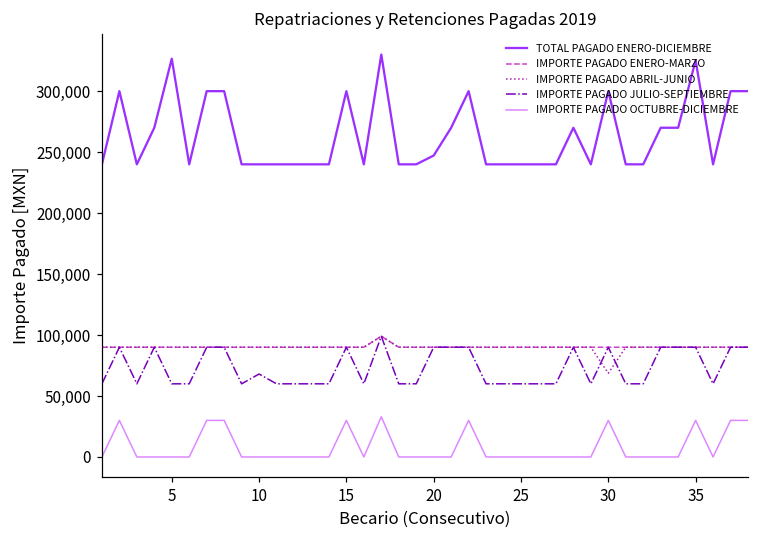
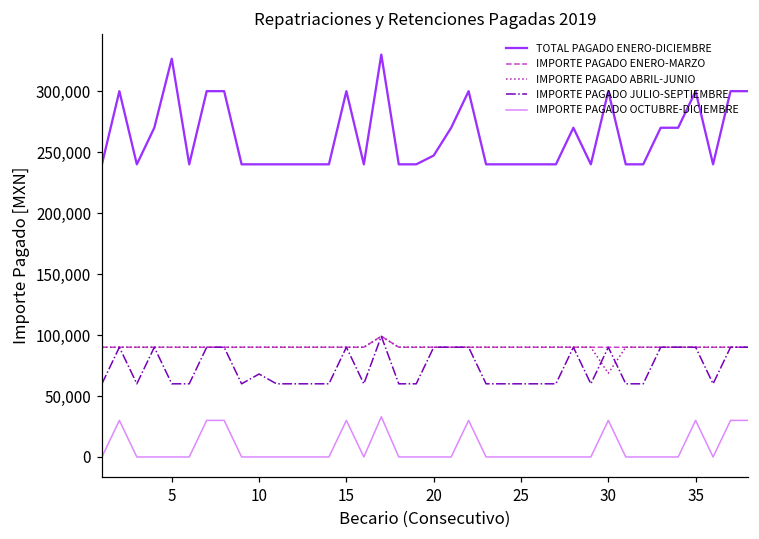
  {
    "TOTAL PAGADO ENERO-DICIEMBRE": {
      "5": "327,000",
      "10": "240,000",
      "15": "300,000",
      "20": "247,000",
      "25": "240,000",
      "30": "300,000",
-     "35": "325,000"
+     "35": "300,000"
    },
    "IMPORTE PAGADO JULIO-SEPTIEMBRE": {
      "5": "60,000",
      "10": "68,000",
      "25": "60,000"
    },
    "IMPORTE PAGADO OCTUBRE-DICIEMBRE": {
      "5": "0",
      "10": "0",
      "15": "30,000",
      "20": "0",
      "25": "0",
      "30": "30,000",
      "35": "30,000"
    }
  }
